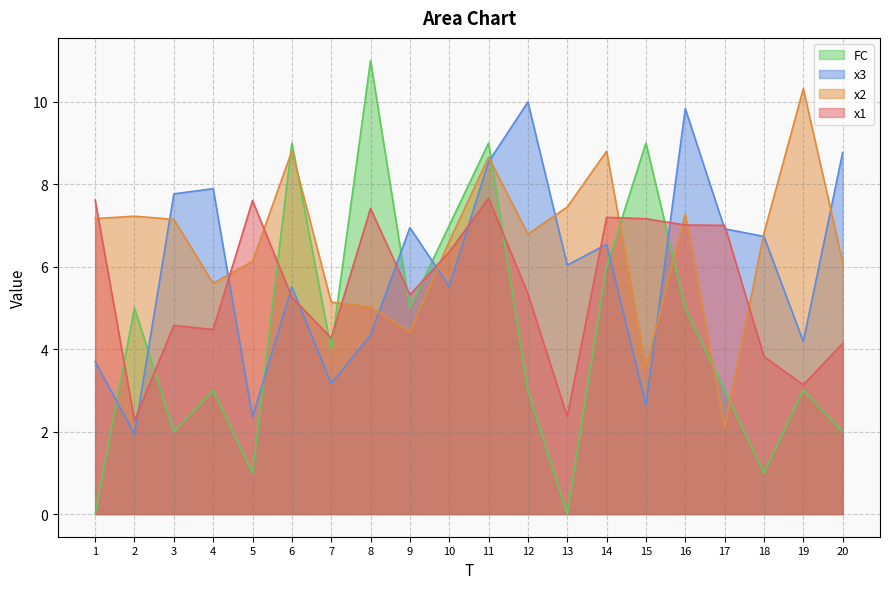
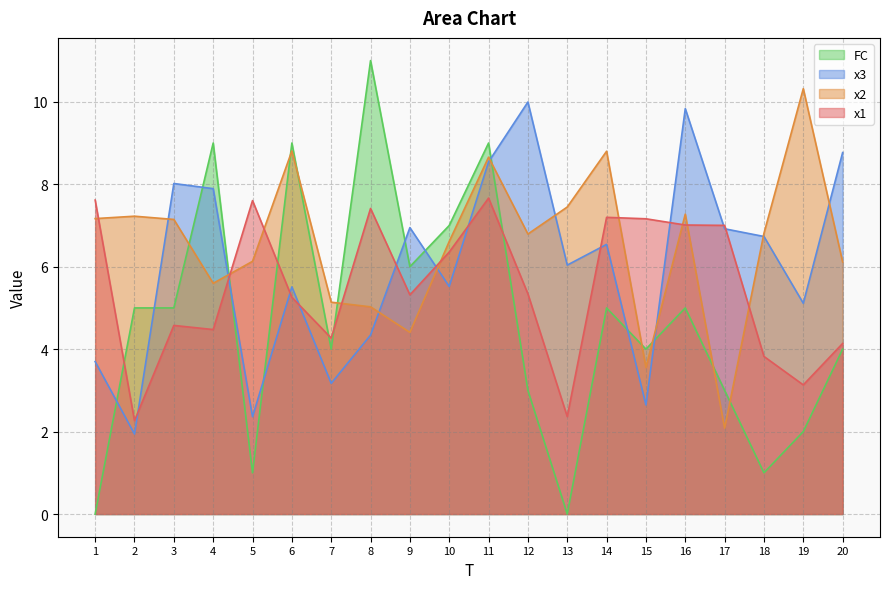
  {
    "FC": {
      "1": 0,
      "2": 5,
-     "3": 2,
-     "4": 3,
+     "3": 5,
+     "4": 9,
      "5": 1,
      "6": 9,
      "7": 4,
      "8": 11,
-     "9": 5,
+     "9": 6,
      "10": 7,
      "11": 9,
      "12": 3,
      "13": 0,
-     "14": 6,
-     "15": 9,
+     "14": 5,
+     "15": 4,
      "16": 5,
      "17": 3,
      "18": 1,
-     "19": 3,
-     "20": 2
+     "19": 2,
+     "20": 4
    },
    "x3": {
      "1": 3.7,
      "2": 1.9,
-     "3": 7.8,
+     "3": 8.0,
      "4": 7.9,
      "5": 2.4,
      "6": 5.5,
      "7": 3.2,
      "8": 4.3,
      "9": 6.9,
      "10": 5.5,
      "11": 8.5,
      "12": 10.0,
      "13": 6.0,
      "14": 6.5,
      "15": 2.6,
      "16": 9.8,
      "17": 6.9,
      "18": 6.7,
-     "19": 4.2,
+     "19": 5.1,
      "20": 8.8
    }
  }
